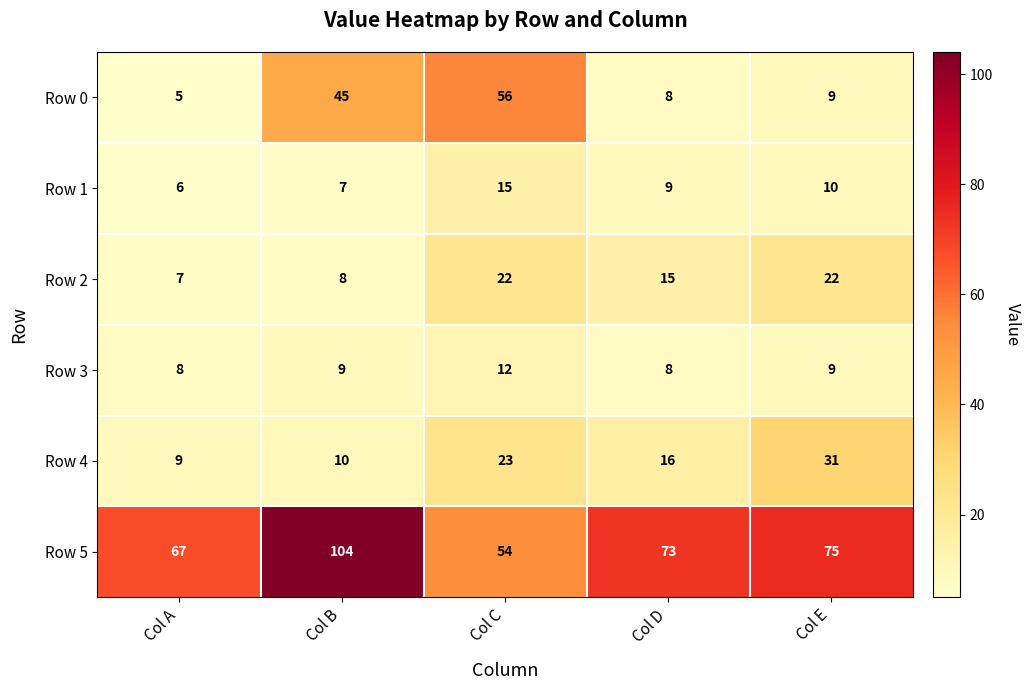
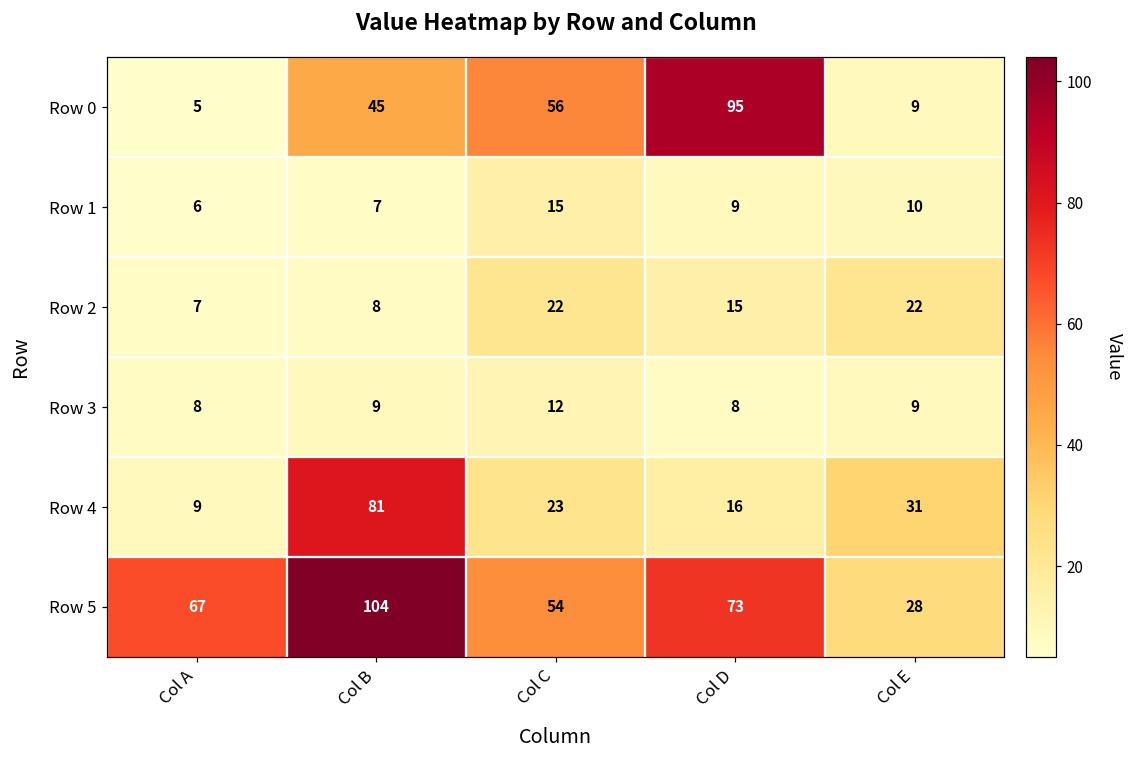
  {
    "Row 0": {
      "Col A": 5,
      "Col B": 45,
      "Col C": 56,
-     "Col D": 8,
+     "Col D": 95,
      "Col E": 9
    },
    "Row 1": {
      "Col A": 6,
      "Col B": 7,
      "Col C": 15,
      "Col D": 9,
      "Col E": 10
    },
    "Row 2": {
      "Col A": 7,
      "Col B": 8,
      "Col C": 22,
      "Col D": 15,
      "Col E": 22
    },
    "Row 3": {
      "Col A": 8,
      "Col B": 9,
      "Col C": 12,
      "Col D": 8,
      "Col E": 9
    },
    "Row 4": {
      "Col A": 9,
-     "Col B": 10,
+     "Col B": 81,
      "Col C": 23,
      "Col D": 16,
      "Col E": 31
    },
    "Row 5": {
      "Col A": 67,
      "Col B": 104,
      "Col C": 54,
      "Col D": 73,
-     "Col E": 75
+     "Col E": 28
    }
  }
